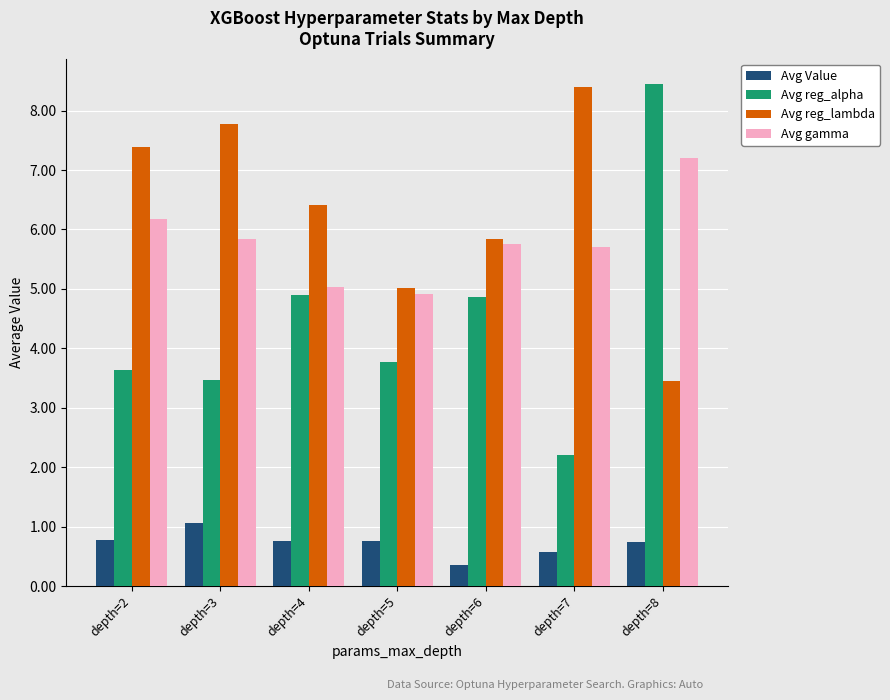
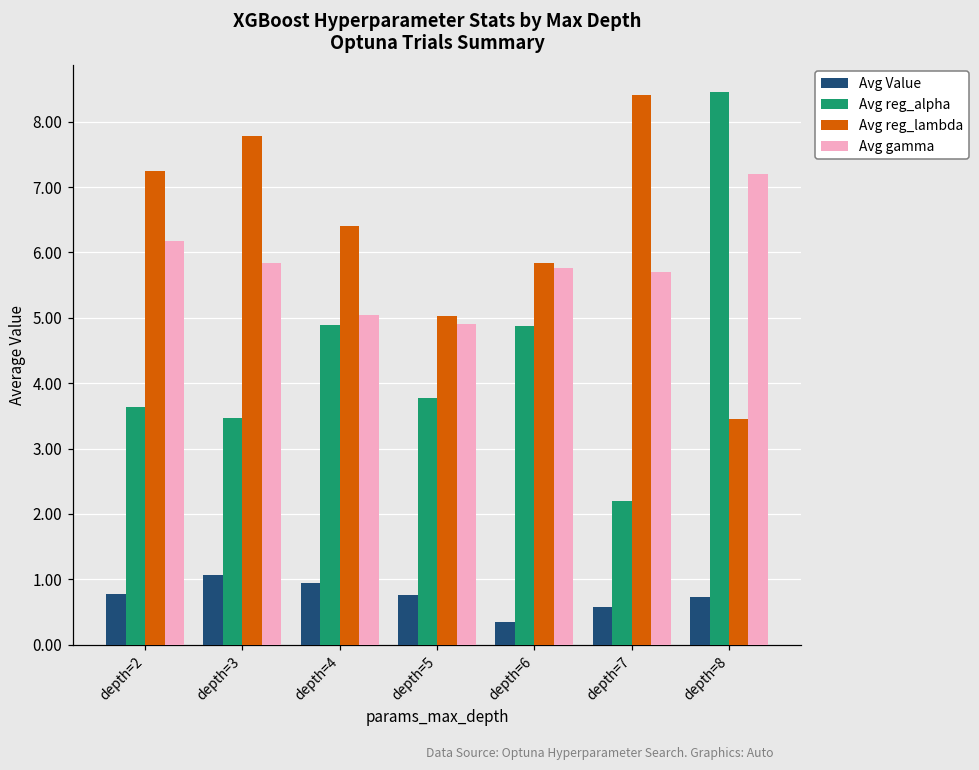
  {
    "Avg Value": {
      "depth=2": 0.8,
      "depth=3": 1.1,
-     "depth=4": 0.8,
+     "depth=4": 0.9,
      "depth=5": 0.8,
      "depth=6": 0.4,
      "depth=7": 0.6,
      "depth=8": 0.7
    },
    "Avg reg_alpha": {
      "depth=2": 3.6,
      "depth=3": 3.5,
      "depth=4": 4.9,
      "depth=5": 3.8,
      "depth=6": 4.9,
      "depth=7": 2.2,
      "depth=8": 8.5
    },
    "Avg reg_lambda": {
-     "depth=2": 7.4,
+     "depth=2": 7.2,
      "depth=3": 7.8,
      "depth=4": 6.4,
      "depth=5": 5.0,
      "depth=6": 5.8,
      "depth=7": 8.4,
      "depth=8": 3.5
    },
    "Avg gamma": {
      "depth=2": 6.2,
      "depth=3": 5.8,
      "depth=4": 5.0,
      "depth=5": 4.9,
      "depth=6": 5.8,
      "depth=7": 5.7,
      "depth=8": 7.2
    }
  }
